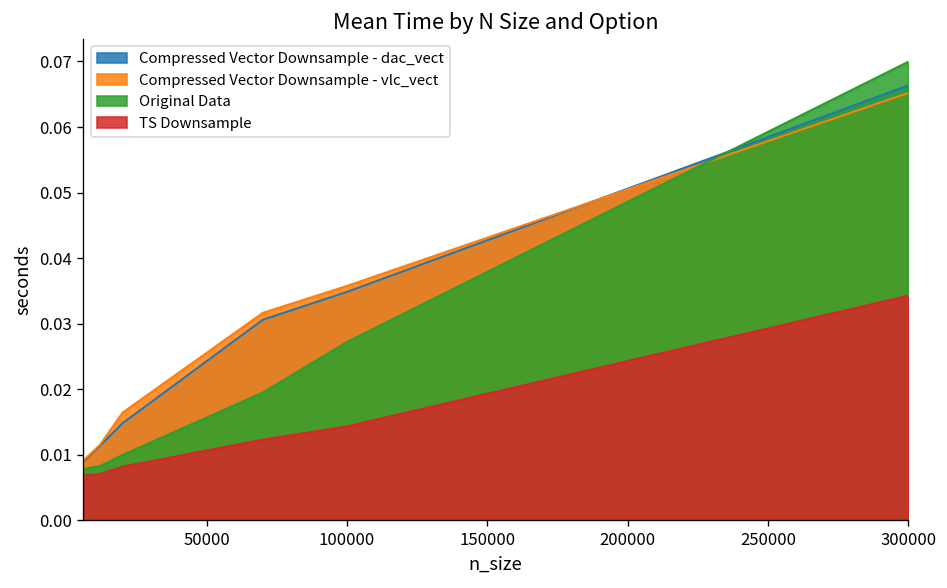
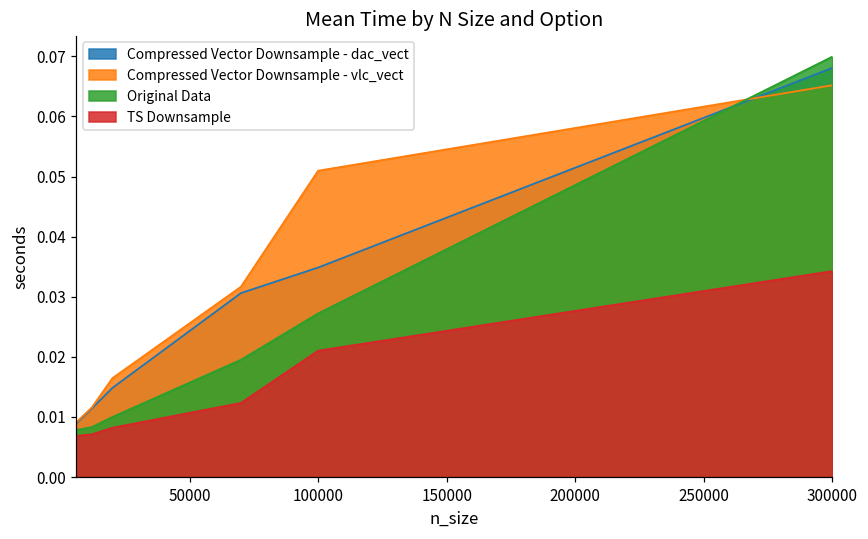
  {
    "Compressed Vector Downsample - dac_vect": {
      "100000": 0.035,
-     "300000": 0.066
+     "300000": 0.068
    },
    "Compressed Vector Downsample - vlc_vect": {
-     "100000": 0.036,
+     "100000": 0.051,
      "300000": 0.065
    },
    "Original Data": {
      "100000": 0.027,
      "300000": 0.070
    },
    "TS Downsample": {
-     "100000": 0.014,
+     "100000": 0.021,
      "300000": 0.034
    }
  }
